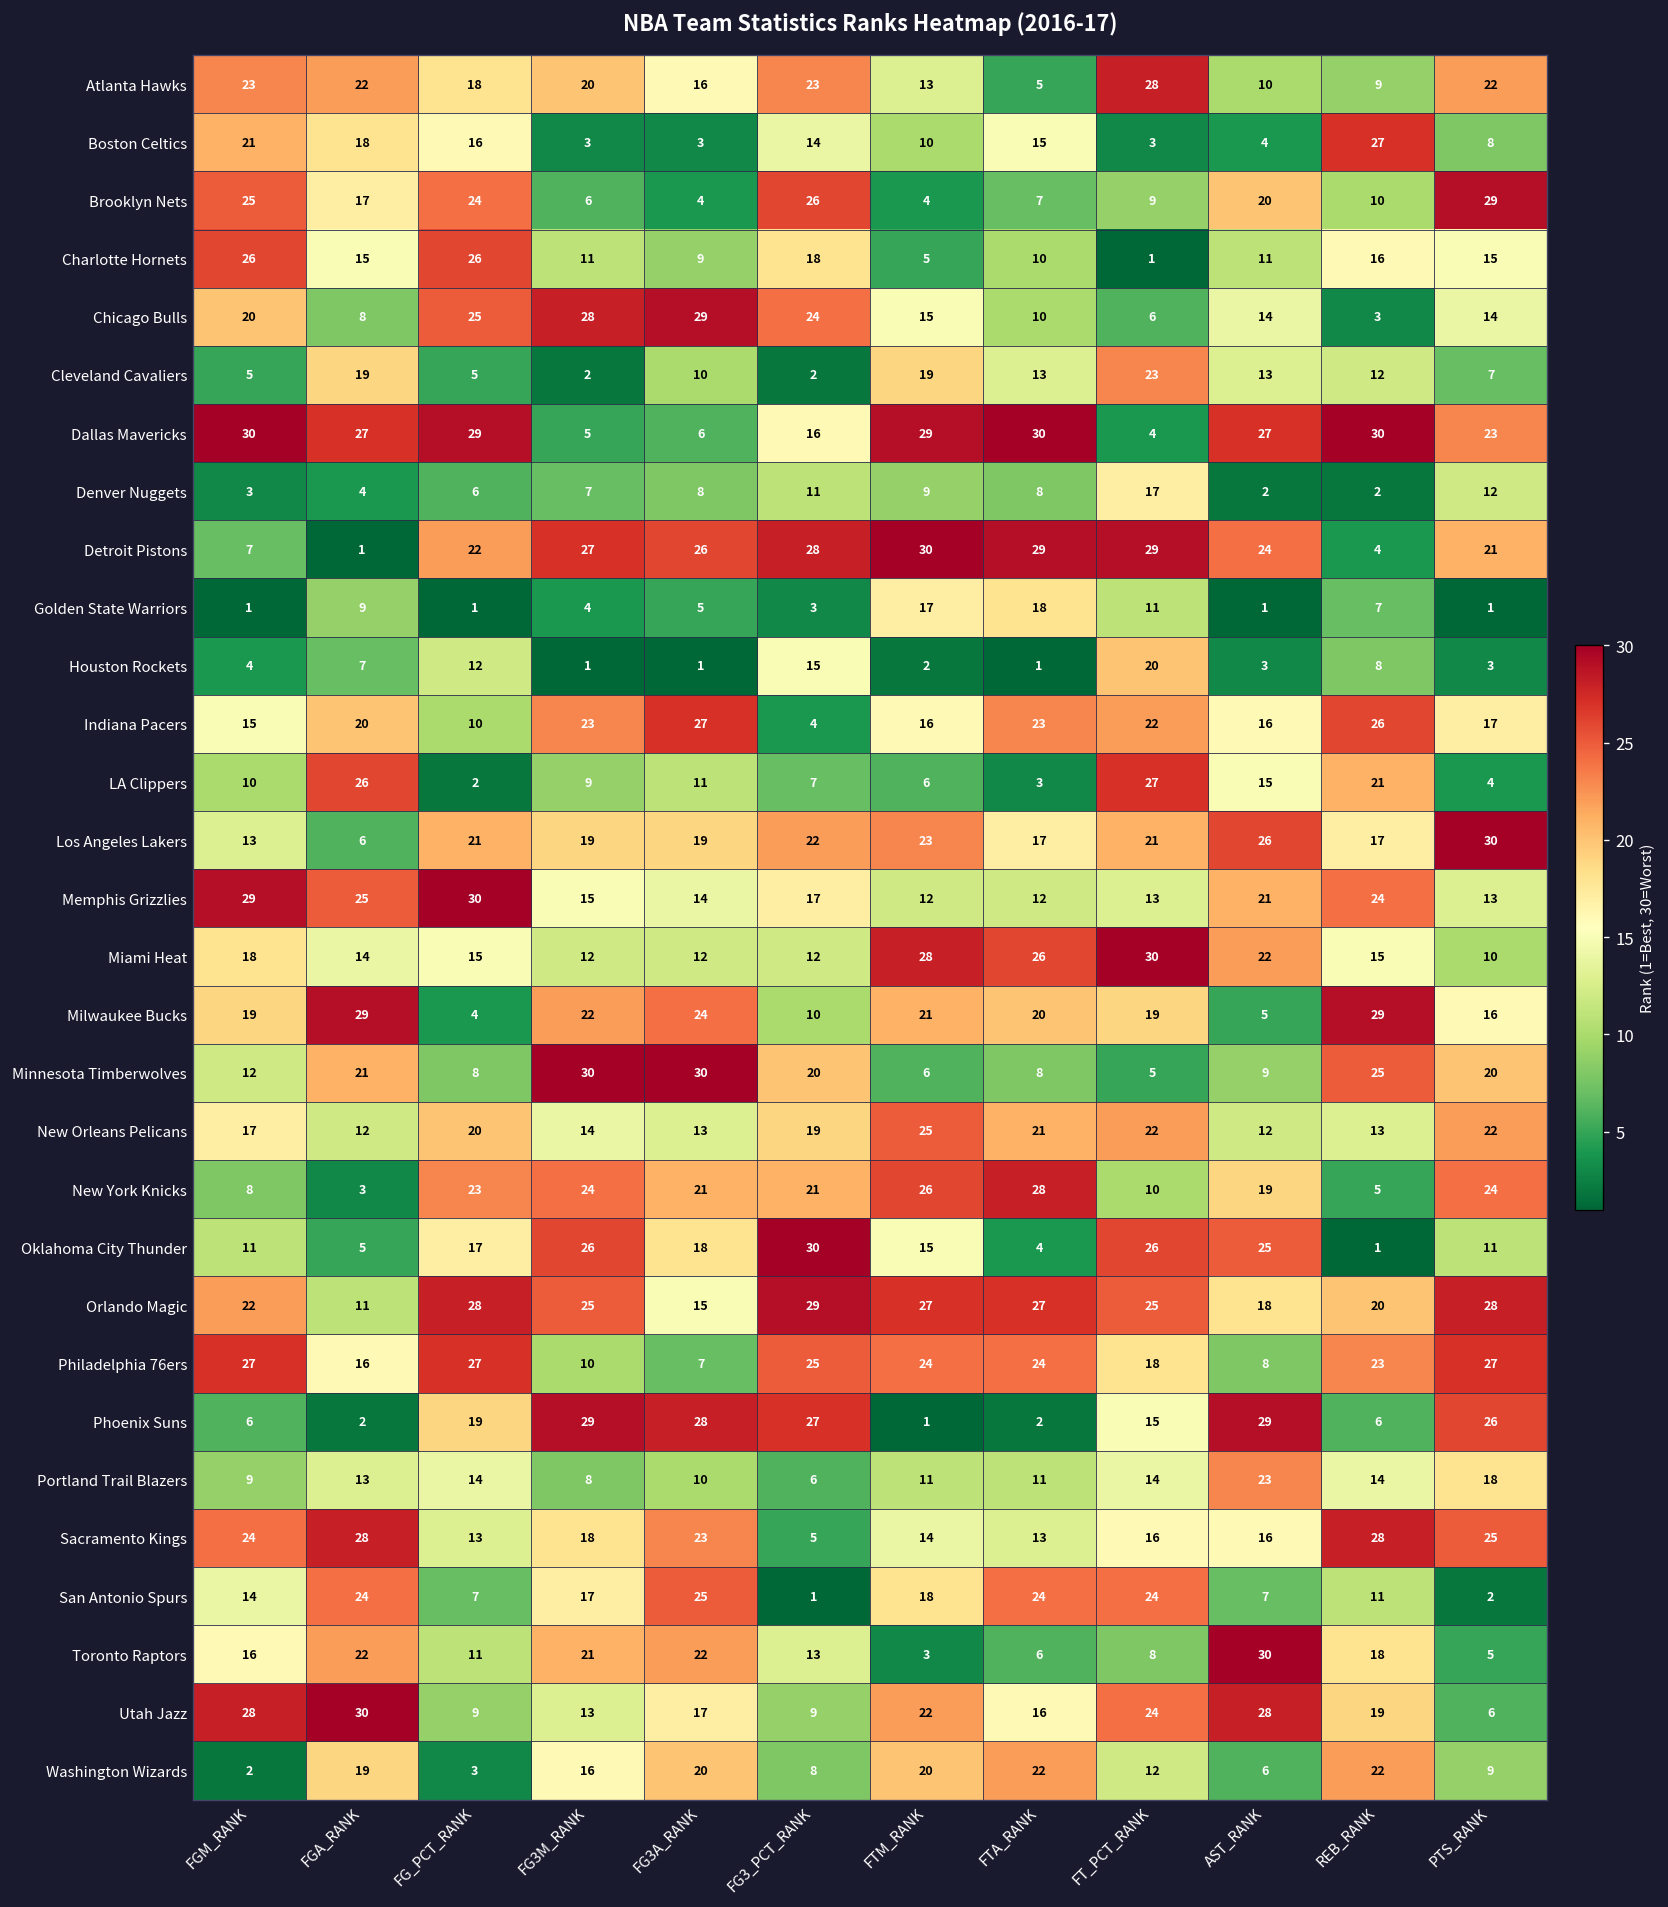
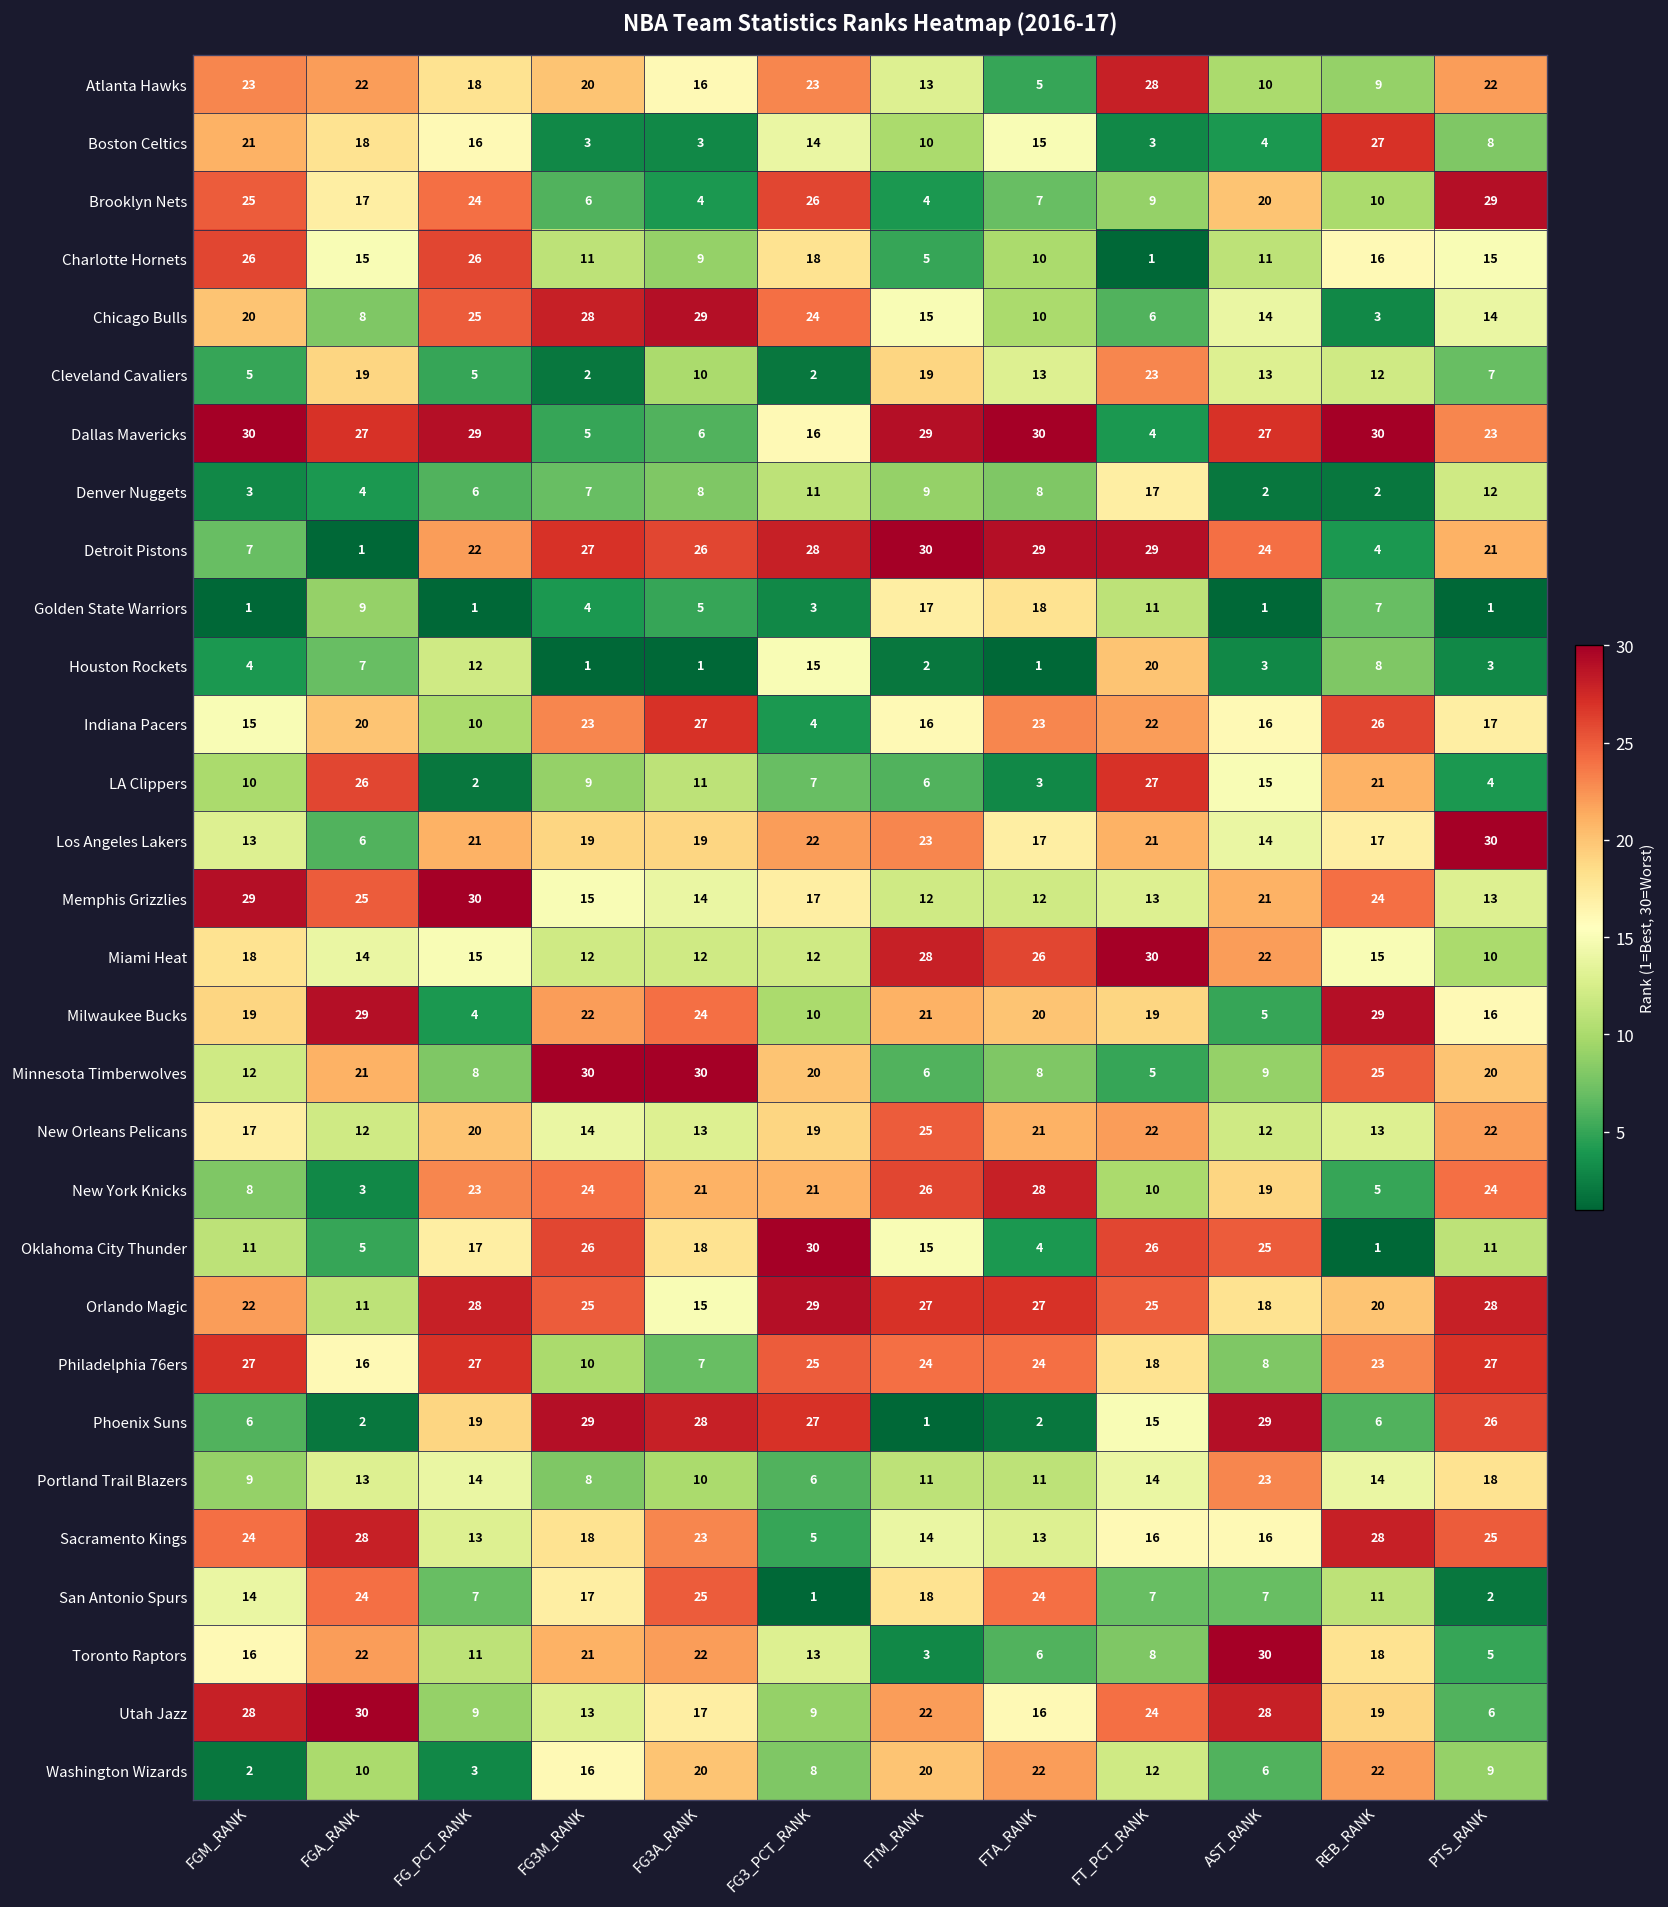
  {
    "Los Angeles Lakers": {
      "FGM_RANK": 13,
      "FGA_RANK": 6,
      "FG_PCT_RANK": 21,
      "FG3M_RANK": 19,
      "FG3A_RANK": 19,
      "FG3_PCT_RANK": 22,
      "FTM_RANK": 23,
      "FTA_RANK": 17,
      "FT_PCT_RANK": 21,
-     "AST_RANK": 26,
+     "AST_RANK": 14,
      "REB_RANK": 17,
      "PTS_RANK": 30
    },
    "San Antonio Spurs": {
      "FGM_RANK": 14,
      "FGA_RANK": 24,
      "FG_PCT_RANK": 7,
      "FG3M_RANK": 17,
      "FG3A_RANK": 25,
      "FG3_PCT_RANK": 1,
      "FTM_RANK": 18,
      "FTA_RANK": 24,
-     "FT_PCT_RANK": 24,
+     "FT_PCT_RANK": 7,
      "AST_RANK": 7,
      "REB_RANK": 11,
      "PTS_RANK": 2
    },
    "Washington Wizards": {
      "FGM_RANK": 2,
-     "FGA_RANK": 19,
+     "FGA_RANK": 10,
      "FG_PCT_RANK": 3,
      "FG3M_RANK": 16,
      "FG3A_RANK": 20,
      "FG3_PCT_RANK": 8,
      "FTM_RANK": 20,
      "FTA_RANK": 22,
      "FT_PCT_RANK": 12,
      "AST_RANK": 6,
      "REB_RANK": 22,
      "PTS_RANK": 9
    }
  }
